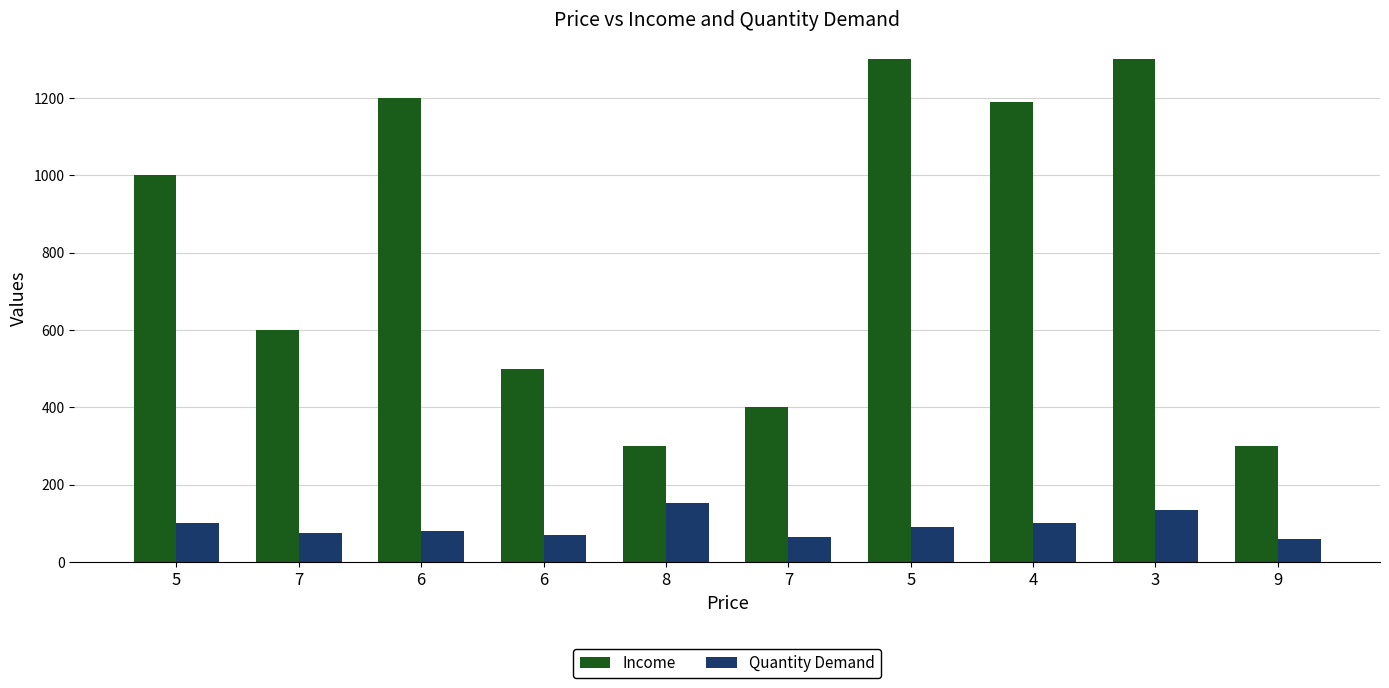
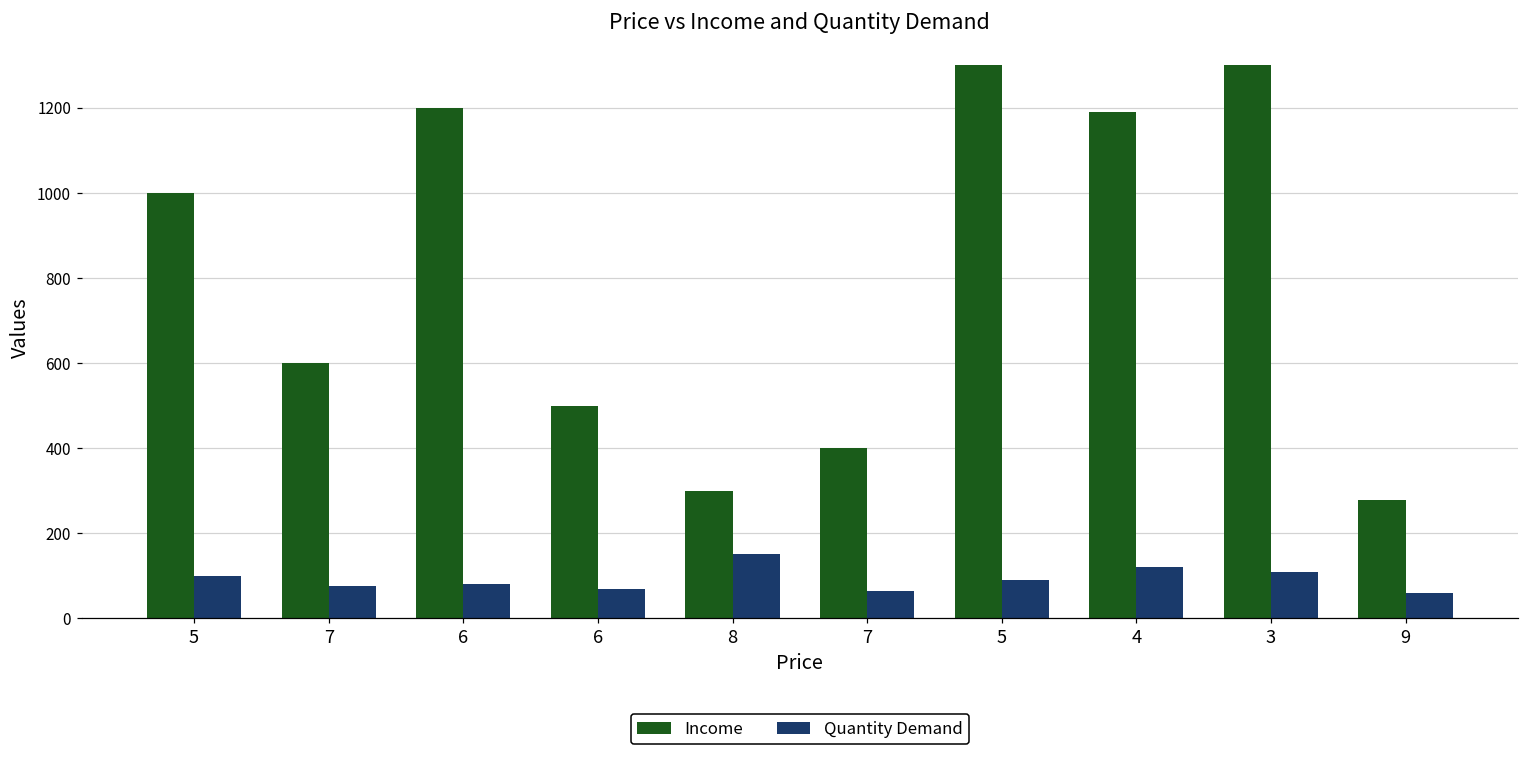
  {
    "Income": {
      "8": 300,
      "4": 1190,
      "3": 1300,
-     "9": 300
+     "9": 280
    },
    "Quantity Demand": {
      "8": 150,
-     "4": 100,
-     "3": 140,
+     "4": 120,
+     "3": 110,
      "9": 60
    }
  }
